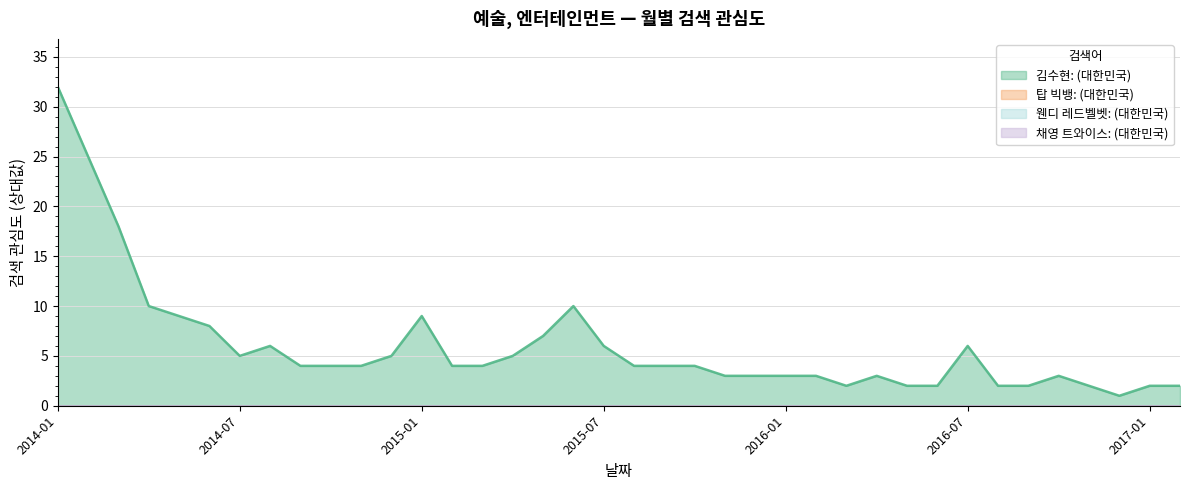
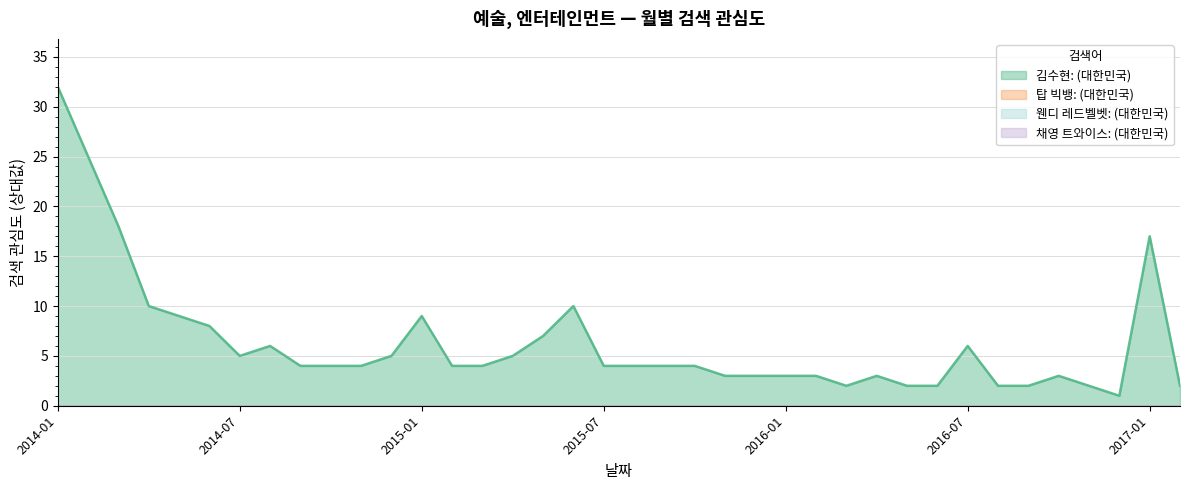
  {
    "김수현: (대한민국)": {
      "2014-01": 32,
      "2014-07": 5,
      "2015-01": 9,
-     "2015-07": 6,
+     "2015-07": 4,
      "2016-01": 3,
      "2016-07": 6,
-     "2017-01": 2
+     "2017-01": 17
    },
    "채영 트와이스: (대한민국)": {
      "2014-01": 0,
      "2014-07": 0,
      "2015-01": 0,
      "2015-07": 0,
      "2016-01": 0,
      "2016-07": 0,
      "2017-01": 0
    }
  }
